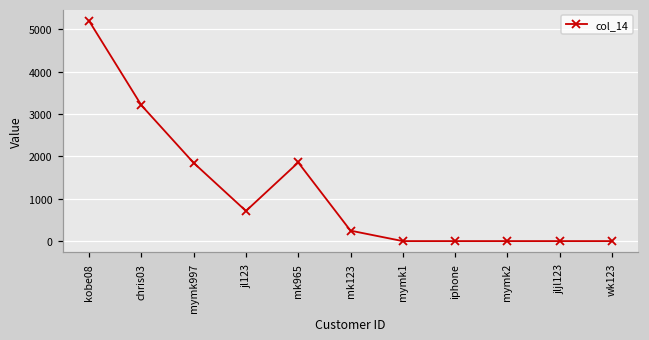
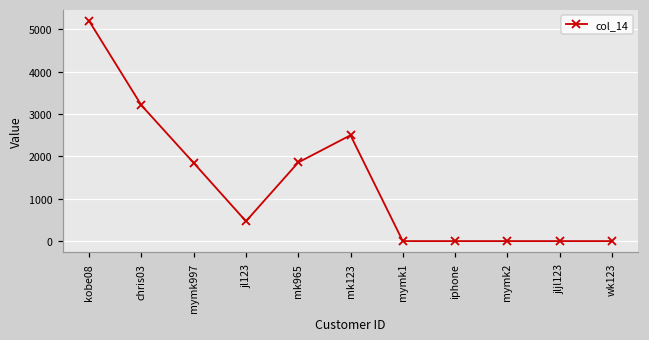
  {
    "kobe08": 5200,
    "chris03": 3200,
    "mymk997": 1800,
-   "jl123": 700,
+   "jl123": 500,
    "mk965": 1900,
-   "mk123": 200,
+   "mk123": 2500,
    "mymk1": 0,
    "iphone": 0,
    "mymk2": 0,
    "jljl123": 0,
    "wk123": 0
  }
